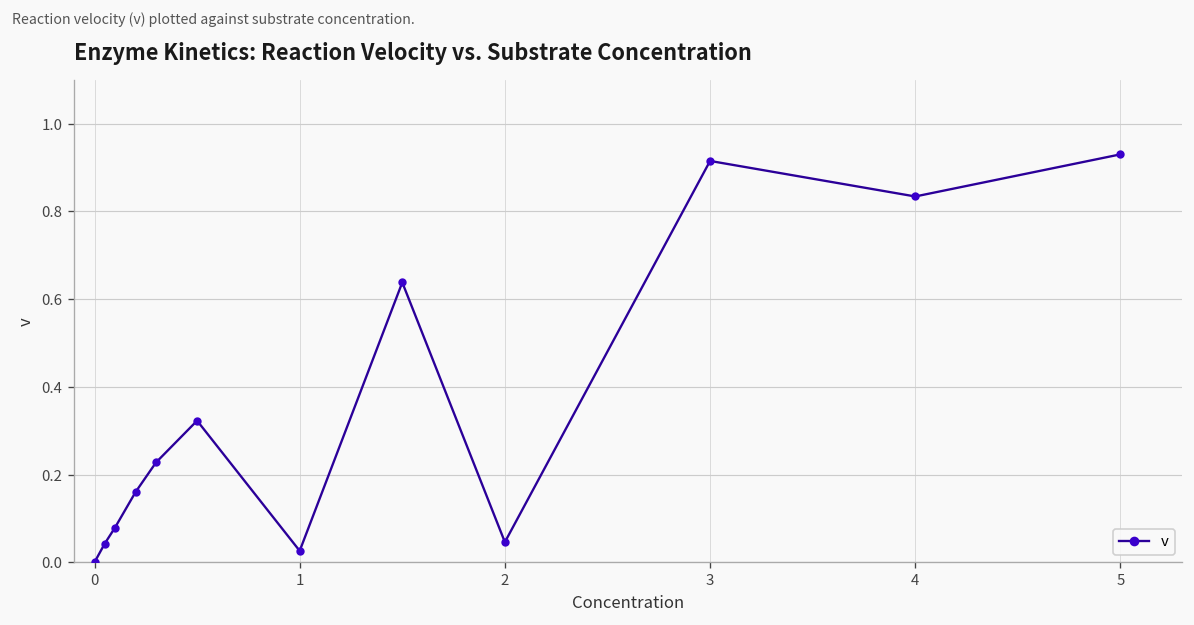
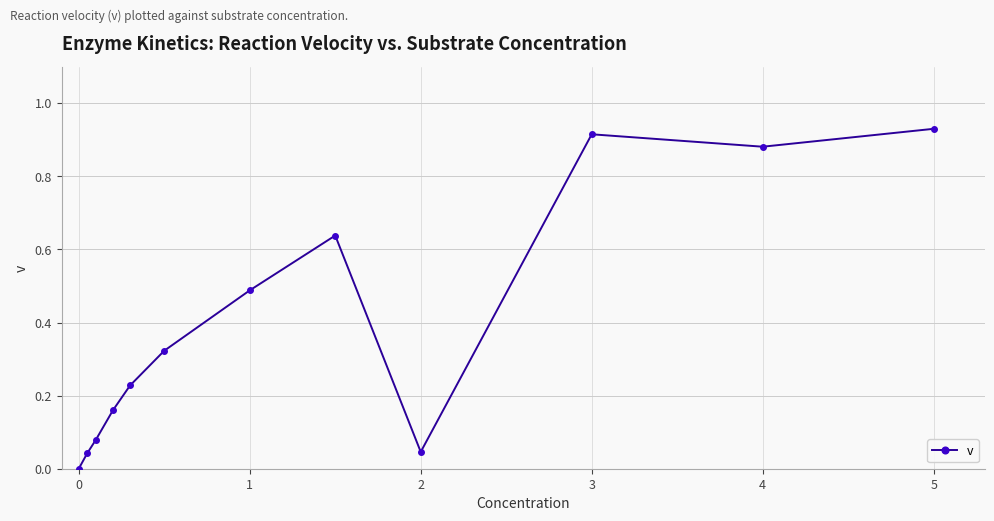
  {
    "0": 0.00,
-   "1": 0.03,
+   "1": 0.49,
    "2": 0.05,
    "3": 0.92,
-   "4": 0.83,
+   "4": 0.88,
    "5": 0.93
  }
